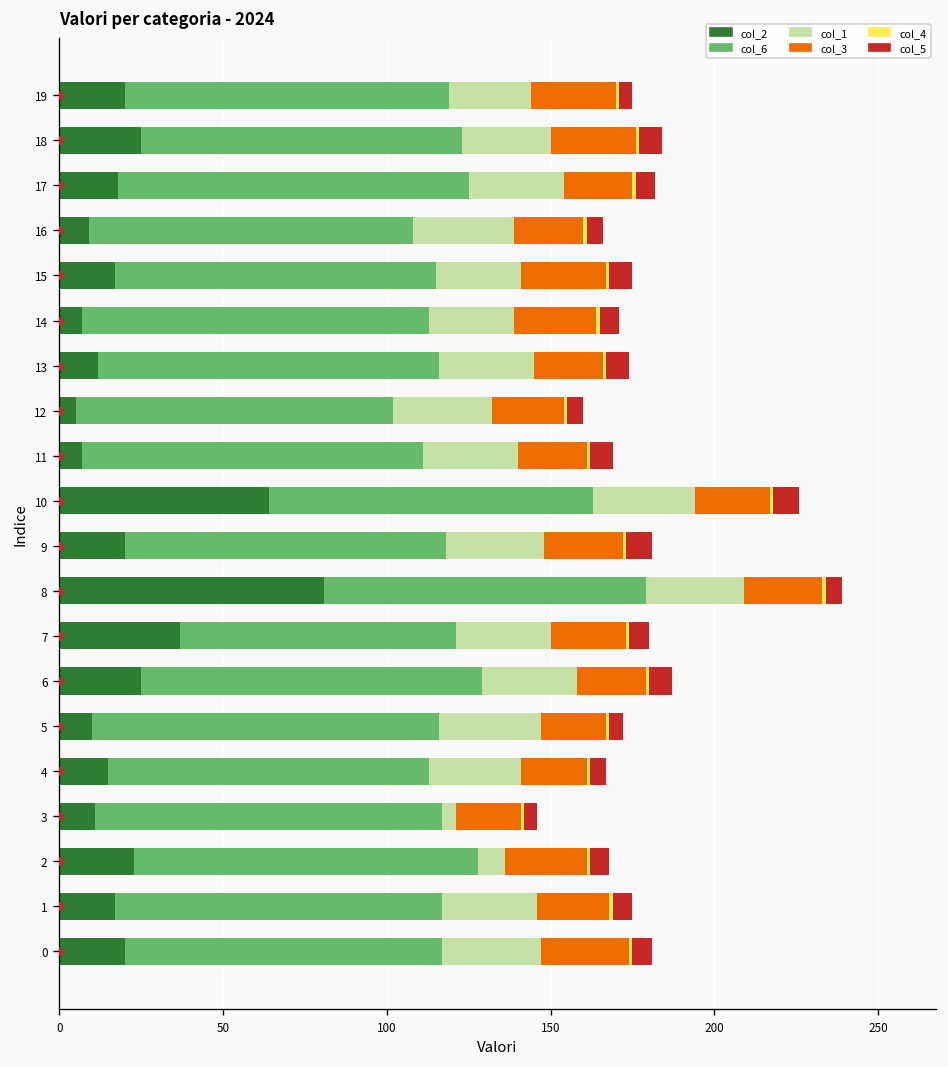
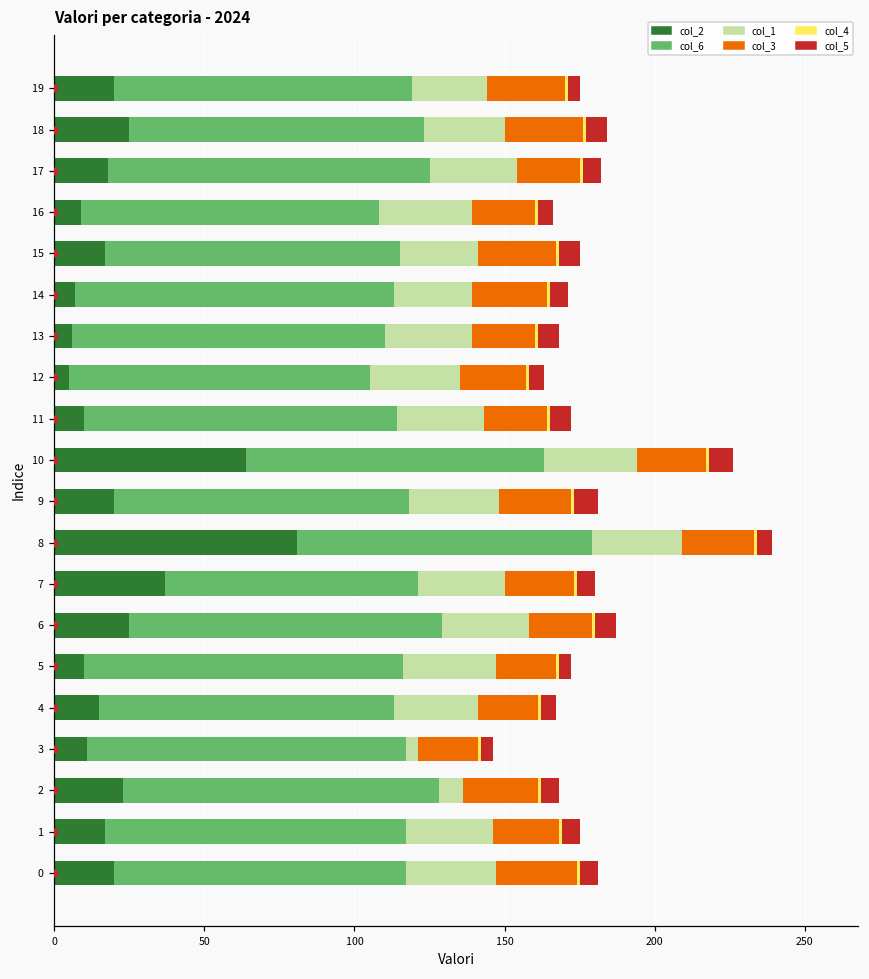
  {
    "col_2": {
      "19": 20,
      "18": 25,
      "17": 18,
      "16": 9,
      "15": 17,
      "14": 7,
-     "13": 12,
+     "13": 6,
      "12": 5,
-     "11": 7,
+     "11": 10,
      "10": 64,
      "9": 20,
      "8": 81,
      "7": 37,
      "6": 25,
      "5": 10,
      "4": 15,
      "3": 11,
      "2": 23,
      "1": 17,
      "0": 20
    },
    "col_6": {
      "19": 99,
      "18": 98,
      "17": 107,
      "16": 99,
      "15": 98,
      "14": 106,
      "13": 104,
-     "12": 97,
+     "12": 100,
      "11": 104,
      "10": 99,
      "9": 98,
      "8": 98,
      "7": 84,
      "6": 104,
      "5": 106,
      "4": 98,
      "3": 106,
      "2": 105,
      "1": 100,
      "0": 97
    },
    "col_1": {
      "19": 25,
      "18": 27,
      "17": 29,
      "16": 31,
      "15": 26,
      "14": 26,
      "13": 29,
      "12": 30,
      "11": 29,
      "10": 31,
      "9": 30,
      "8": 30,
      "7": 29,
      "6": 29,
      "5": 31,
      "4": 28,
      "3": 4,
      "2": 8,
      "1": 29,
      "0": 30
    },
    "col_3": {
      "19": 26,
      "18": 26,
      "17": 21,
      "16": 21,
      "15": 26,
      "14": 25,
      "13": 21,
      "12": 22,
      "11": 21,
      "10": 23,
      "9": 24,
      "8": 24,
      "7": 23,
      "6": 21,
      "5": 20,
      "4": 20,
      "3": 20,
      "2": 25,
      "1": 22,
      "0": 27
    },
    "col_4": {
      "19": 1,
      "18": 1,
      "17": 1,
      "16": 1,
      "15": 1,
      "14": 1,
      "13": 1,
      "12": 1,
      "11": 1,
      "10": 1,
      "9": 1,
      "8": 1,
      "7": 1,
      "6": 1,
      "5": 1,
      "4": 1,
      "3": 1,
      "2": 1,
      "1": 1,
      "0": 1
    }
  }
